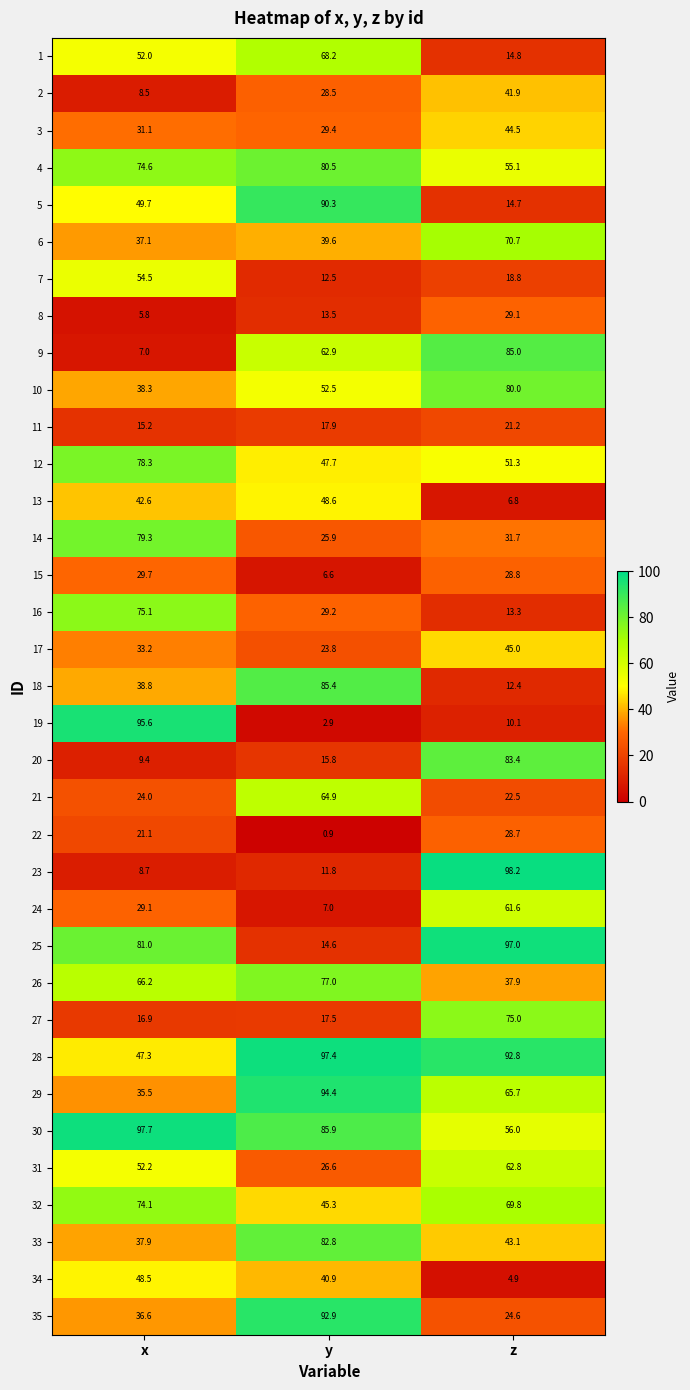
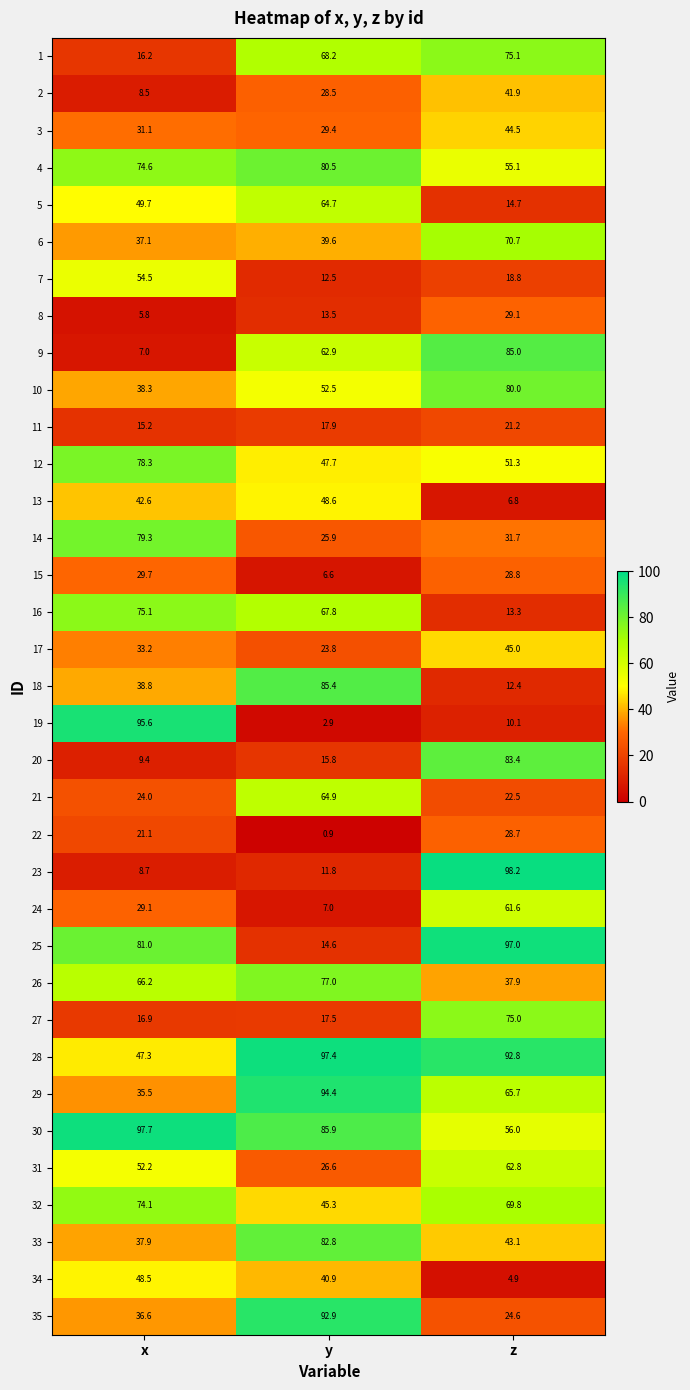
  {
    "1": {
-     "x": 52.0,
+     "x": 16.2,
      "y": 68.2,
-     "z": 14.8
+     "z": 75.1
    },
    "2": {
      "x": 8.5,
      "y": 28.5,
      "z": 41.9
    },
    "3": {
      "x": 31.1,
      "y": 29.4,
      "z": 44.5
    },
    "4": {
      "x": 74.6,
      "y": 80.5,
      "z": 55.1
    },
    "5": {
      "x": 49.7,
-     "y": 90.3,
+     "y": 64.7,
      "z": 14.7
    },
    "6": {
      "x": 37.1,
      "y": 39.6,
      "z": 70.7
    },
    "7": {
      "x": 54.5,
      "y": 12.5,
      "z": 18.8
    },
    "8": {
      "x": 5.8,
      "y": 13.5,
      "z": 29.1
    },
    "9": {
      "x": 7.0,
      "y": 62.9,
      "z": 85.0
    },
    "10": {
      "x": 38.3,
      "y": 52.5,
      "z": 80.0
    },
    "11": {
      "x": 15.2,
      "y": 17.9,
      "z": 21.2
    },
    "12": {
      "x": 78.3,
      "y": 47.7,
      "z": 51.3
    },
    "13": {
      "x": 42.6,
      "y": 48.6,
      "z": 6.8
    },
    "14": {
      "x": 79.3,
      "y": 25.9,
      "z": 31.7
    },
    "15": {
      "x": 29.7,
      "y": 6.6,
      "z": 28.8
    },
    "16": {
      "x": 75.1,
-     "y": 29.2,
+     "y": 67.8,
      "z": 13.3
    },
    "17": {
      "x": 33.2,
      "y": 23.8,
      "z": 45.0
    },
    "18": {
      "x": 38.8,
      "y": 85.4,
      "z": 12.4
    },
    "19": {
      "x": 95.6,
      "y": 2.9,
      "z": 10.1
    },
    "20": {
      "x": 9.4,
      "y": 15.8,
      "z": 83.4
    },
    "21": {
      "x": 24.0,
      "y": 64.9,
      "z": 22.5
    },
    "22": {
      "x": 21.1,
      "y": 0.9,
      "z": 28.7
    },
    "23": {
      "x": 8.7,
      "y": 11.8,
      "z": 98.2
    },
    "24": {
      "x": 29.1,
      "y": 7.0,
      "z": 61.6
    },
    "25": {
      "x": 81.0,
      "y": 14.6,
      "z": 97.0
    },
    "26": {
      "x": 66.2,
      "y": 77.0,
      "z": 37.9
    },
    "27": {
      "x": 16.9,
      "y": 17.5,
      "z": 75.0
    },
    "28": {
      "x": 47.3,
      "y": 97.4,
      "z": 92.8
    },
    "29": {
      "x": 35.5,
      "y": 94.4,
      "z": 65.7
    },
    "30": {
      "x": 97.7,
      "y": 85.9,
      "z": 56.0
    },
    "31": {
      "x": 52.2,
      "y": 26.6,
      "z": 62.8
    },
    "32": {
      "x": 74.1,
      "y": 45.3,
      "z": 69.8
    },
    "33": {
      "x": 37.9,
      "y": 82.8,
      "z": 43.1
    },
    "34": {
      "x": 48.5,
      "y": 40.9,
      "z": 4.9
    },
    "35": {
      "x": 36.6,
      "y": 92.9,
      "z": 24.6
    }
  }
